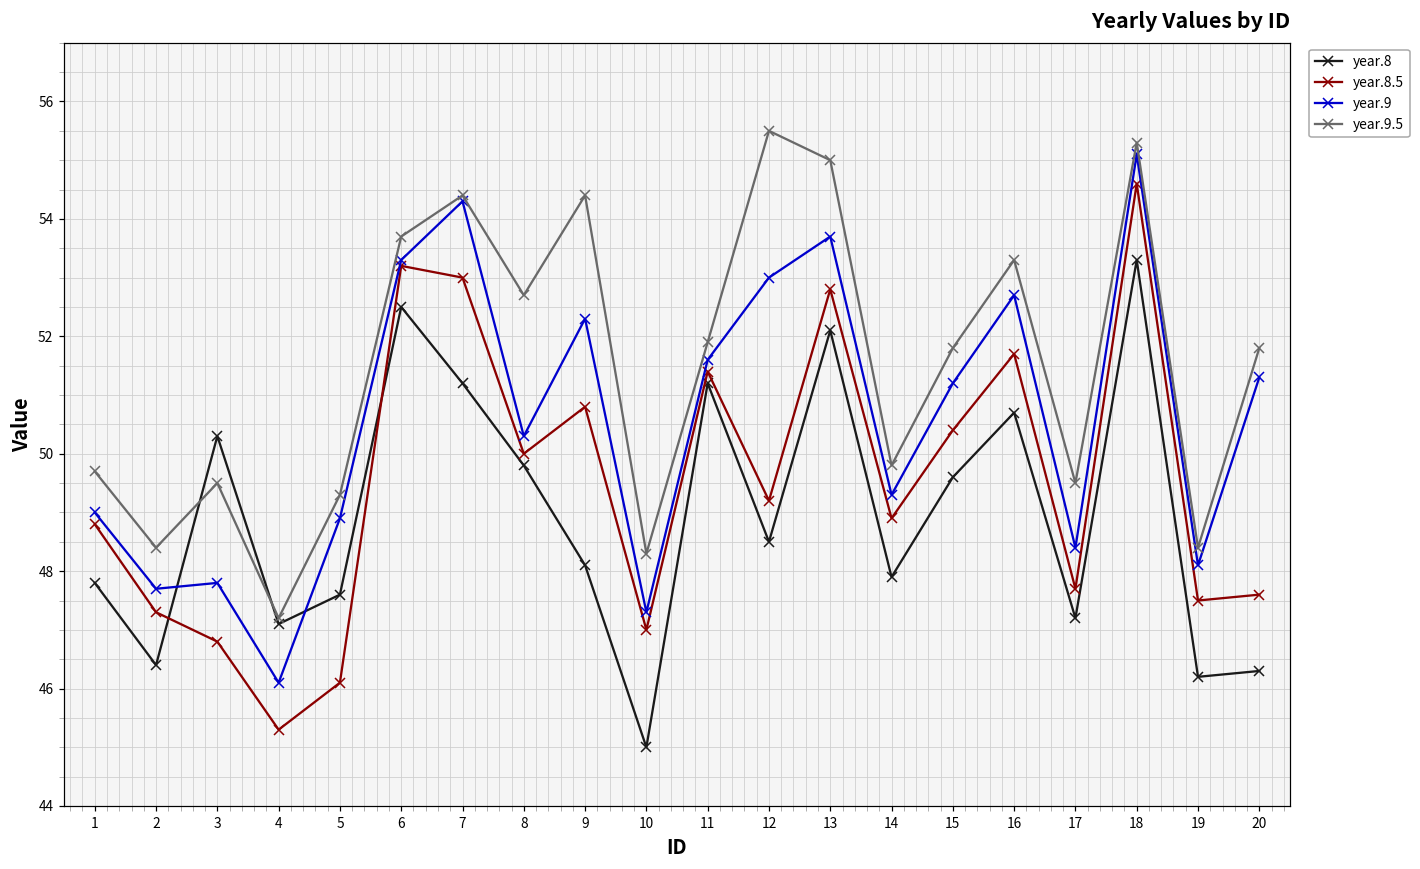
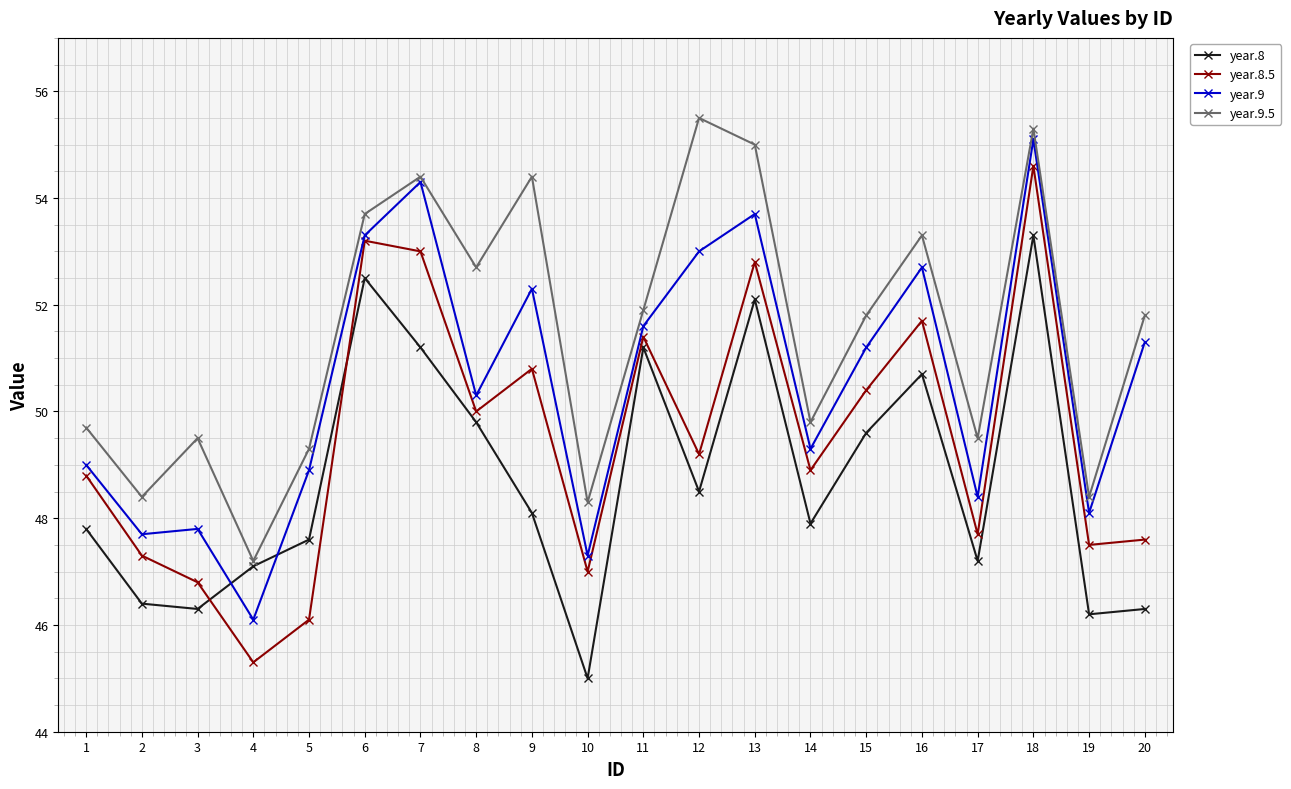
  {
    "year.8": {
      "1": 47.8,
      "2": 46.4,
-     "3": 50.3,
+     "3": 46.3,
      "4": 47.1,
      "5": 47.6,
      "6": 52.5,
      "7": 51.2,
      "8": 49.8,
      "9": 48.1,
      "10": 45.0,
      "11": 51.2,
      "12": 48.5,
      "13": 52.1,
      "14": 47.9,
      "15": 49.6,
      "16": 50.7,
      "17": 47.2,
      "18": 53.3,
      "19": 46.2,
      "20": 46.3
    },
    "year.8.5": {
      "1": 48.8,
      "2": 47.3,
      "3": 46.8,
      "4": 45.3,
      "5": 46.1,
      "6": 53.2,
      "7": 53.0,
      "8": 50.0,
      "9": 50.8,
      "10": 47.0,
      "11": 51.4,
      "12": 49.2,
      "13": 52.8,
      "14": 48.9,
      "15": 50.4,
      "16": 51.7,
      "17": 47.7,
      "18": 54.6,
      "19": 47.5,
      "20": 47.6
    },
    "year.9": {
      "1": 49.0,
      "2": 47.7,
      "3": 47.8,
      "4": 46.1,
      "5": 48.9,
      "6": 53.3,
      "7": 54.3,
      "8": 50.3,
      "9": 52.3,
      "10": 47.3,
      "11": 51.6,
      "12": 53.0,
      "13": 53.7,
      "14": 49.3,
      "15": 51.2,
      "16": 52.7,
      "17": 48.4,
      "18": 55.1,
      "19": 48.1,
      "20": 51.3
    },
    "year.9.5": {
      "1": 49.7,
      "2": 48.4,
      "3": 49.5,
      "4": 47.2,
      "5": 49.3,
      "6": 53.7,
      "7": 54.4,
      "8": 52.7,
      "9": 54.4,
      "10": 48.3,
      "11": 51.9,
      "12": 55.5,
      "13": 55.0,
      "14": 49.8,
      "15": 51.8,
      "16": 53.3,
      "17": 49.5,
      "18": 55.3,
      "19": 48.4,
      "20": 51.8
    }
  }
